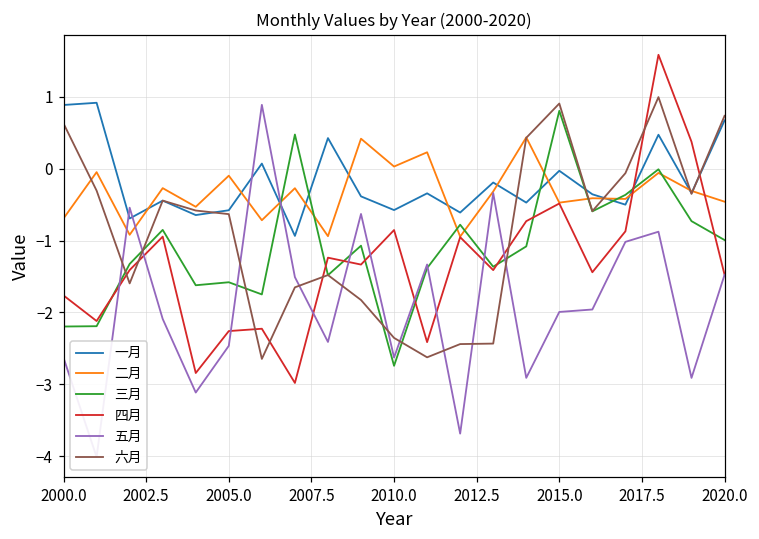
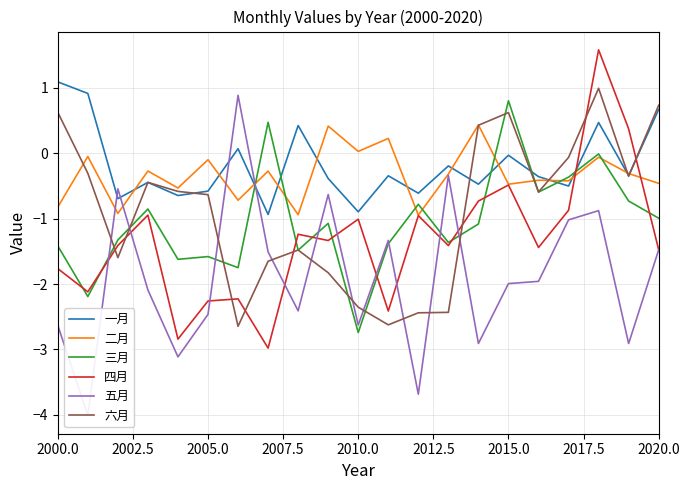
  {
    "一月": {
-     "2000.0": 0.9,
+     "2000.0": 1.1,
      "2005.0": -0.6,
-     "2010.0": -0.6,
+     "2010.0": -0.9,
      "2015.0": 0.0,
      "2020.0": 0.7
    },
    "二月": {
-     "2000.0": -0.7,
+     "2000.0": -0.8,
      "2005.0": -0.1,
      "2010.0": 0.0,
      "2020.0": -0.5
    },
    "三月": {
-     "2000.0": -2.2,
+     "2000.0": -1.4,
      "2005.0": -1.6,
      "2010.0": -2.7,
      "2015.0": 0.8,
      "2020.0": -1.0
    },
    "四月": {
      "2000.0": -1.8,
      "2005.0": -2.3,
-     "2010.0": -0.9
+     "2010.0": -1.0
    },
    "五月": {
      "2000.0": -2.6,
      "2005.0": -2.5,
      "2010.0": -2.6,
      "2015.0": -2.0
    },
    "六月": {
      "2000.0": 0.6,
      "2005.0": -0.6,
      "2010.0": -2.4,
-     "2015.0": 0.9,
+     "2015.0": 0.6,
      "2020.0": 0.7
    }
  }
